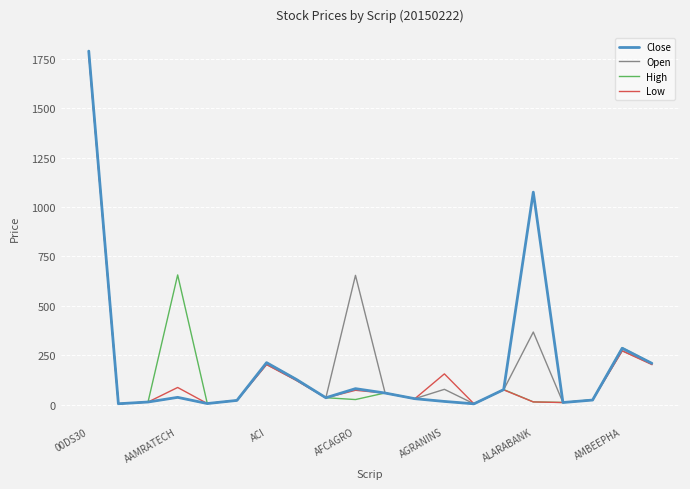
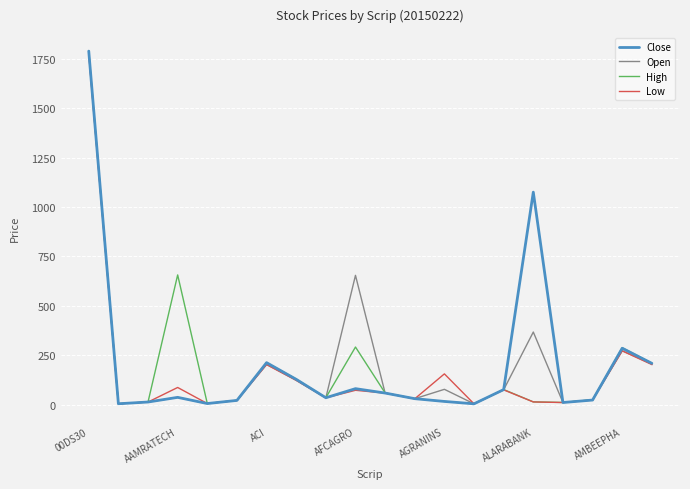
  {
    "Close": {
      "ALARABANK": 1070
    },
    "Open": {
      "AFCAGRO": 650,
      "AGRANINS": 80,
      "ALARABANK": 370
    },
    "High": {
      "AAMRATECH": 660,
-     "AFCAGRO": 30
+     "AFCAGRO": 290
    },
    "Low": {
      "AAMRATECH": 90,
      "AGRANINS": 160
    }
  }
